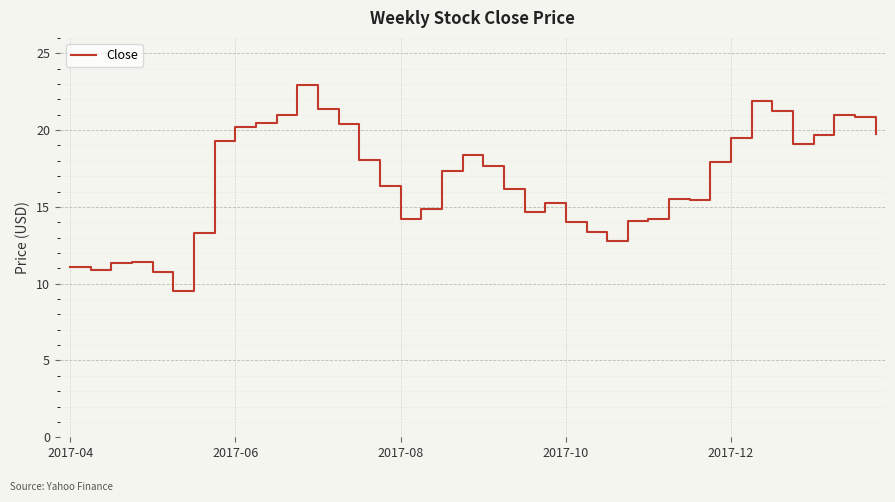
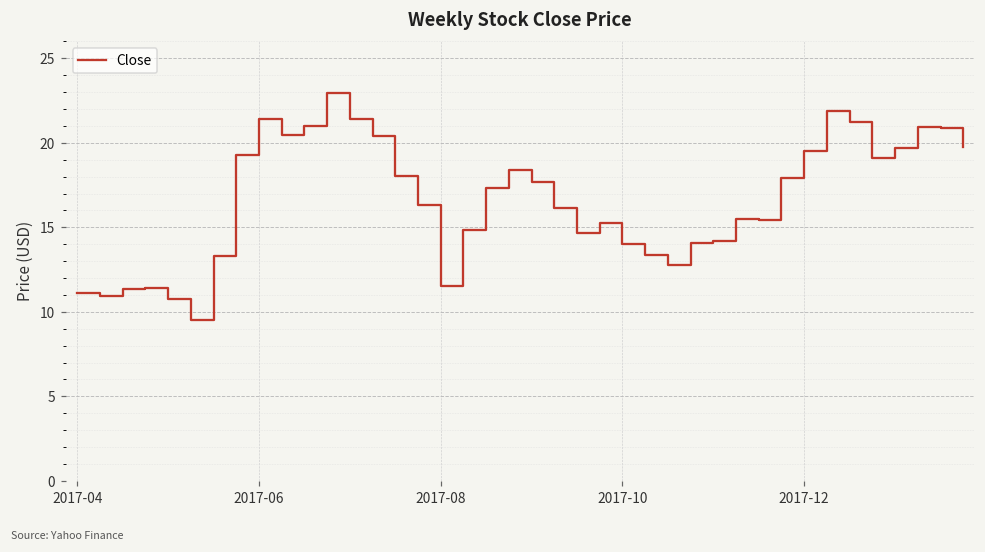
  {
    "2017-04": 11.1,
-   "2017-06": 20.2,
-   "2017-08": 14.2,
+   "2017-06": 21.4,
+   "2017-08": 11.5,
    "2017-10": 14.0,
    "2017-12": 19.5
  }
